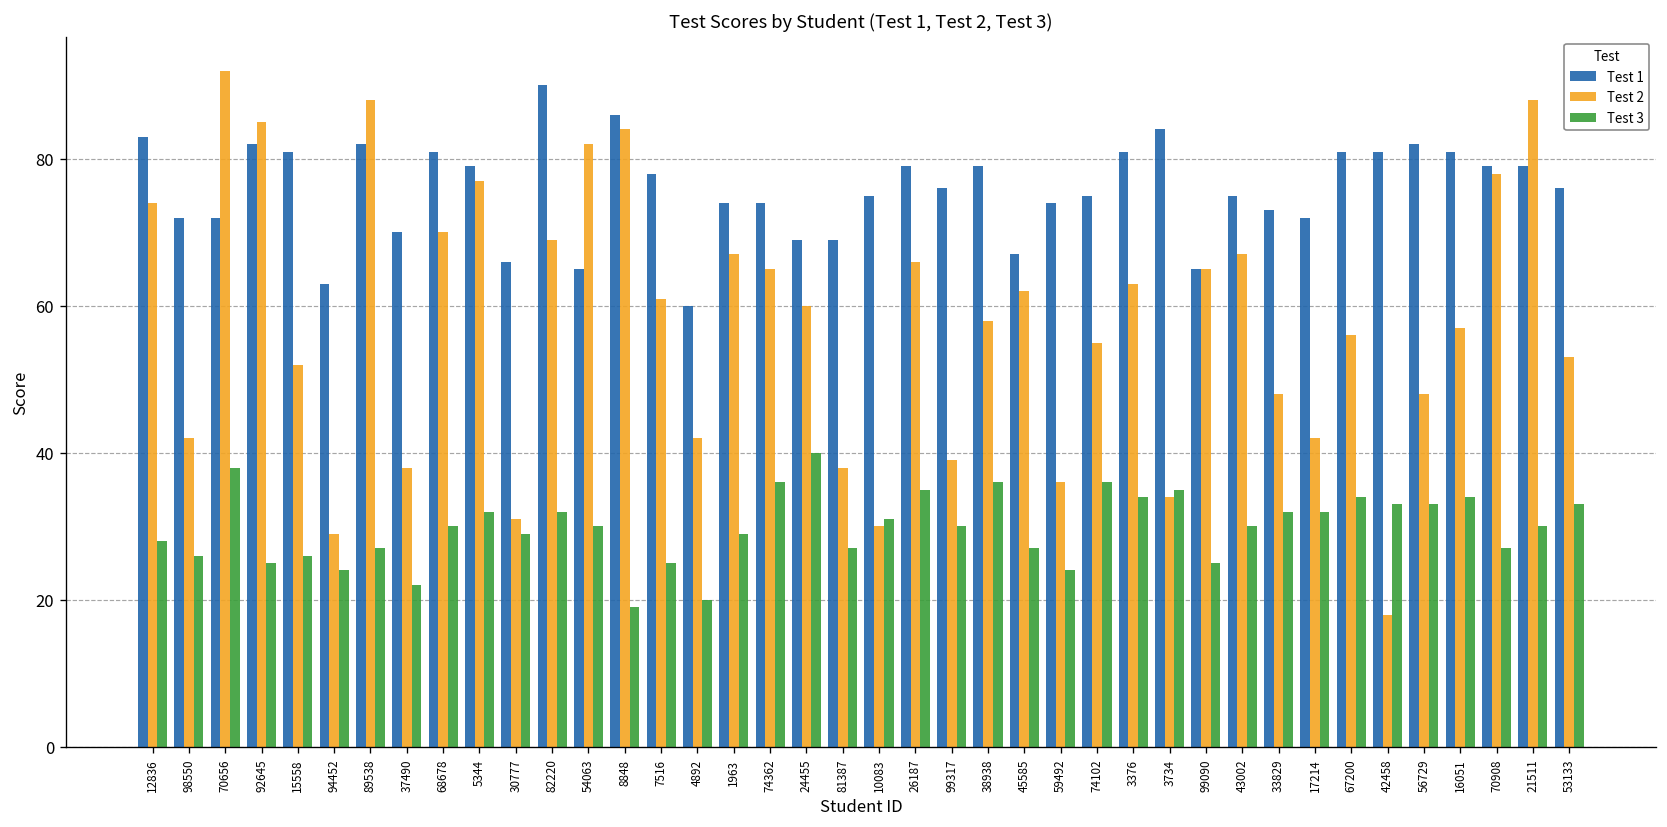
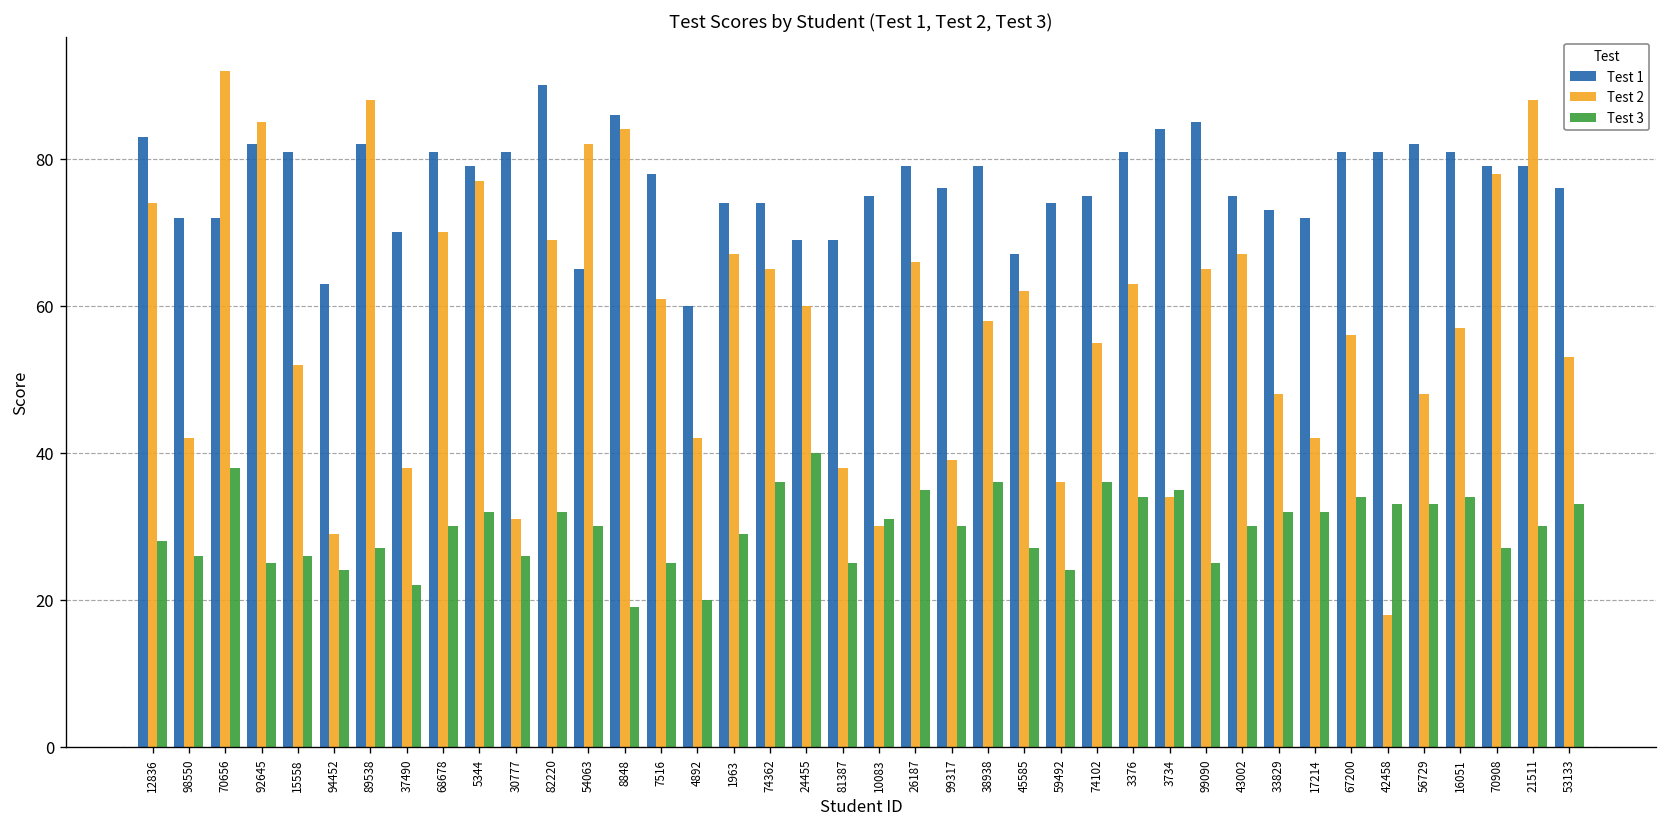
  {
    "Test 1": {
      "12836": 83,
      "98550": 72,
      "70656": 72,
      "92645": 82,
      "15558": 81,
      "94452": 63,
      "89538": 82,
      "37490": 70,
      "68678": 81,
      "5344": 79,
-     "30777": 66,
+     "30777": 81,
      "82220": 90,
      "54063": 65,
      "8848": 86,
      "7516": 78,
      "4892": 60,
      "1963": 74,
      "74362": 74,
      "24455": 69,
      "81387": 69,
      "10083": 75,
      "26187": 79,
      "99317": 76,
      "38938": 79,
      "45585": 67,
      "59492": 74,
      "74102": 75,
      "3376": 81,
      "3734": 84,
-     "99090": 65,
+     "99090": 85,
      "43002": 75,
      "33829": 73,
      "17214": 72,
      "67200": 81,
      "42458": 81,
      "56729": 82,
      "16051": 81,
      "70908": 79,
      "21511": 79,
      "53133": 76
    },
    "Test 2": {
      "12836": 74,
      "98550": 42,
      "70656": 92,
      "92645": 85,
      "15558": 52,
      "94452": 29,
      "89538": 88,
      "37490": 38,
      "68678": 70,
      "5344": 77,
      "30777": 31,
      "82220": 69,
      "54063": 82,
      "8848": 84,
      "7516": 61,
      "4892": 42,
      "1963": 67,
      "74362": 65,
      "24455": 60,
      "81387": 38,
      "10083": 30,
      "26187": 66,
      "99317": 39,
      "38938": 58,
      "45585": 62,
      "59492": 36,
      "74102": 55,
      "3376": 63,
      "3734": 34,
      "99090": 65,
      "43002": 67,
      "33829": 48,
      "17214": 42,
      "67200": 56,
      "42458": 18,
      "56729": 48,
      "16051": 57,
      "70908": 78,
      "21511": 88,
      "53133": 53
    },
    "Test 3": {
      "12836": 28,
      "98550": 26,
      "70656": 38,
      "92645": 25,
      "15558": 26,
      "94452": 24,
      "89538": 27,
      "37490": 22,
      "68678": 30,
      "5344": 32,
-     "30777": 29,
+     "30777": 26,
      "82220": 32,
      "54063": 30,
      "8848": 19,
      "7516": 25,
      "4892": 20,
      "1963": 29,
      "74362": 36,
      "24455": 40,
-     "81387": 27,
+     "81387": 25,
      "10083": 31,
      "26187": 35,
      "99317": 30,
      "38938": 36,
      "45585": 27,
      "59492": 24,
      "74102": 36,
      "3376": 34,
      "3734": 35,
      "99090": 25,
      "43002": 30,
      "33829": 32,
      "17214": 32,
      "67200": 34,
      "42458": 33,
      "56729": 33,
      "16051": 34,
      "70908": 27,
      "21511": 30,
      "53133": 33
    }
  }
